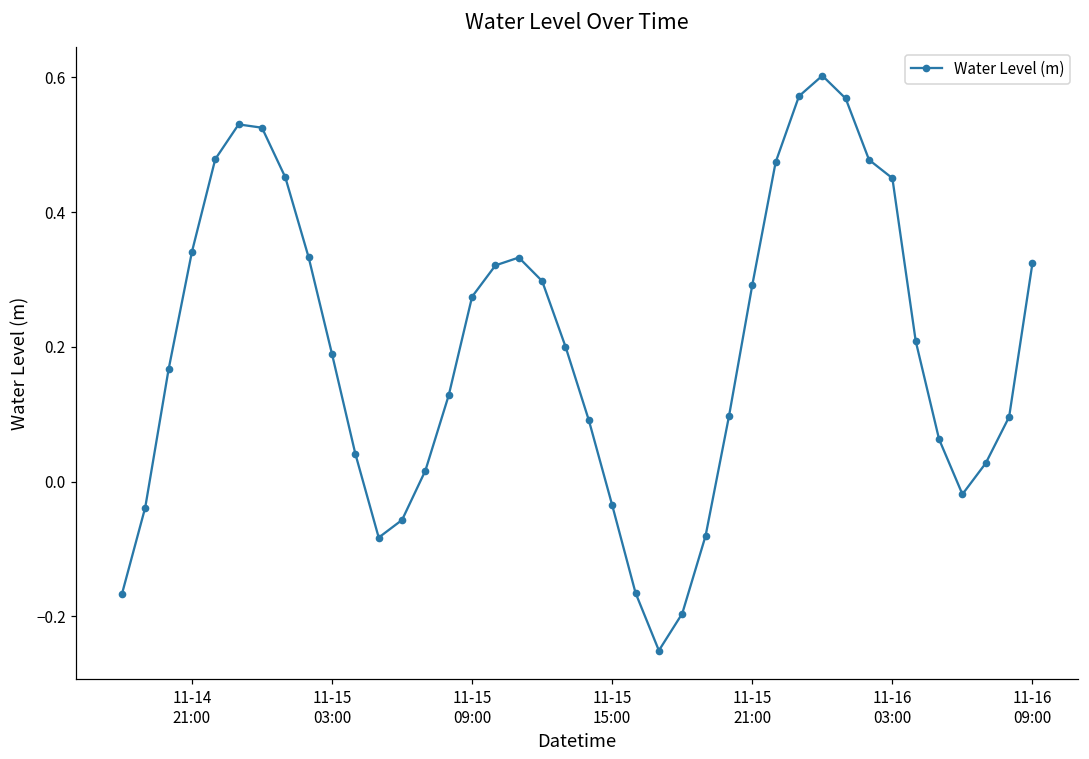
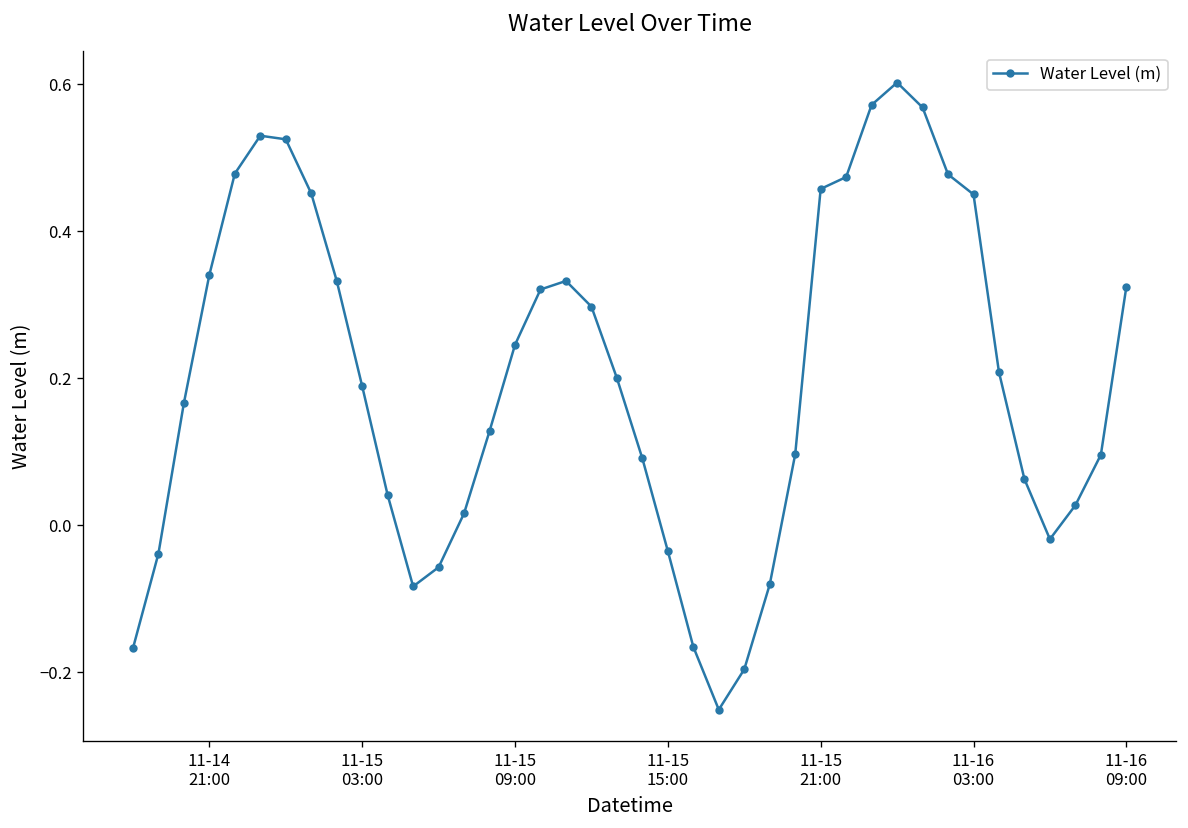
  {
    "11-14 21:00": 0.34,
    "11-15 03:00": 0.19,
-   "11-15 09:00": 0.27,
+   "11-15 09:00": 0.25,
    "11-15 15:00": -0.03,
-   "11-15 21:00": 0.29,
+   "11-15 21:00": 0.46,
    "11-16 03:00": 0.45,
    "11-16 09:00": 0.32
  }
